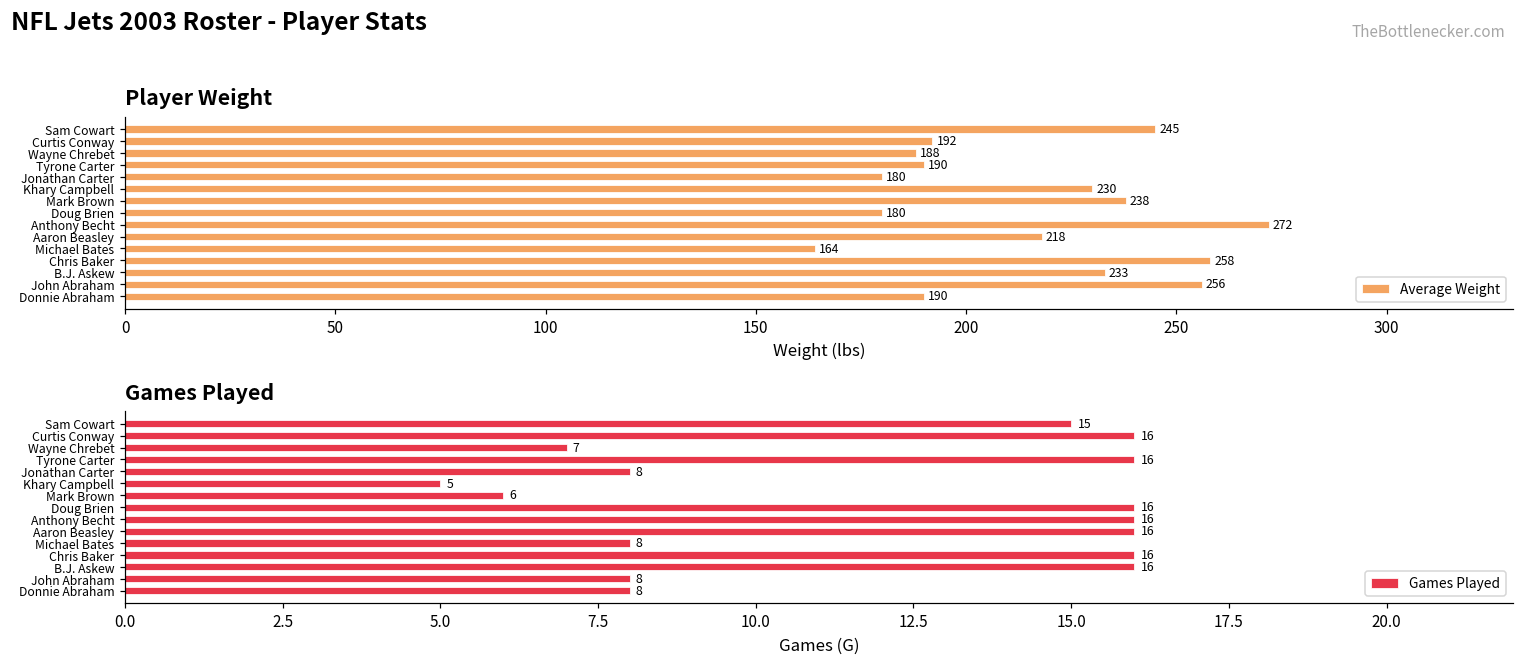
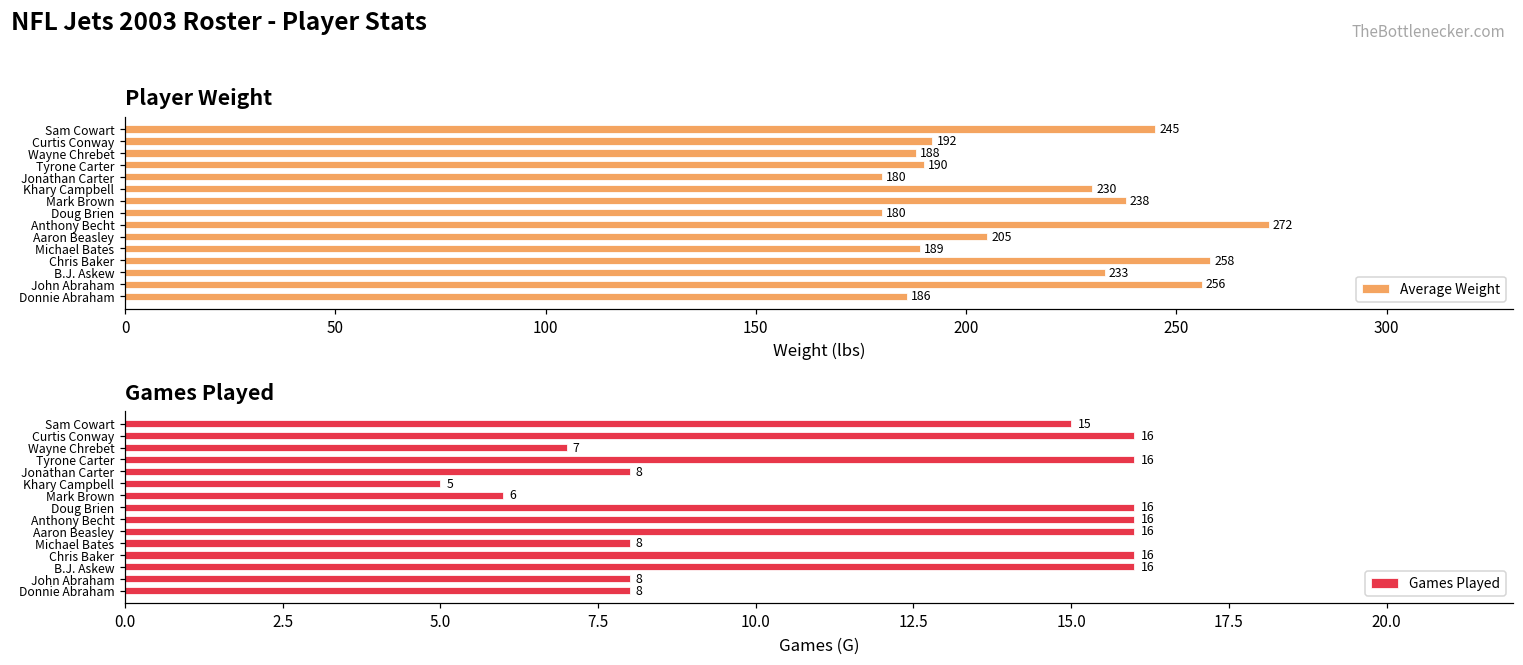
  {
    "Player Weight": {
      "Sam Cowart": 245,
      "Curtis Conway": 192,
      "Wayne Chrebet": 188,
      "Tyrone Carter": 190,
      "Jonathan Carter": 180,
      "Khary Campbell": 230,
      "Mark Brown": 238,
      "Doug Brien": 180,
      "Anthony Becht": 272,
-     "Aaron Beasley": 218,
-     "Michael Bates": 164,
+     "Aaron Beasley": 205,
+     "Michael Bates": 189,
      "Chris Baker": 258,
      "B.J. Askew": 233,
      "John Abraham": 256,
-     "Donnie Abraham": 190
+     "Donnie Abraham": 186
    },
    "Games Played": {
      "Sam Cowart": 15,
      "Curtis Conway": 16,
      "Wayne Chrebet": 7,
      "Tyrone Carter": 16,
      "Jonathan Carter": 8,
      "Khary Campbell": 5,
      "Mark Brown": 6,
      "Doug Brien": 16,
      "Anthony Becht": 16,
      "Aaron Beasley": 16,
      "Michael Bates": 8,
      "Chris Baker": 16,
      "B.J. Askew": 16,
      "John Abraham": 8,
      "Donnie Abraham": 8
    }
  }
